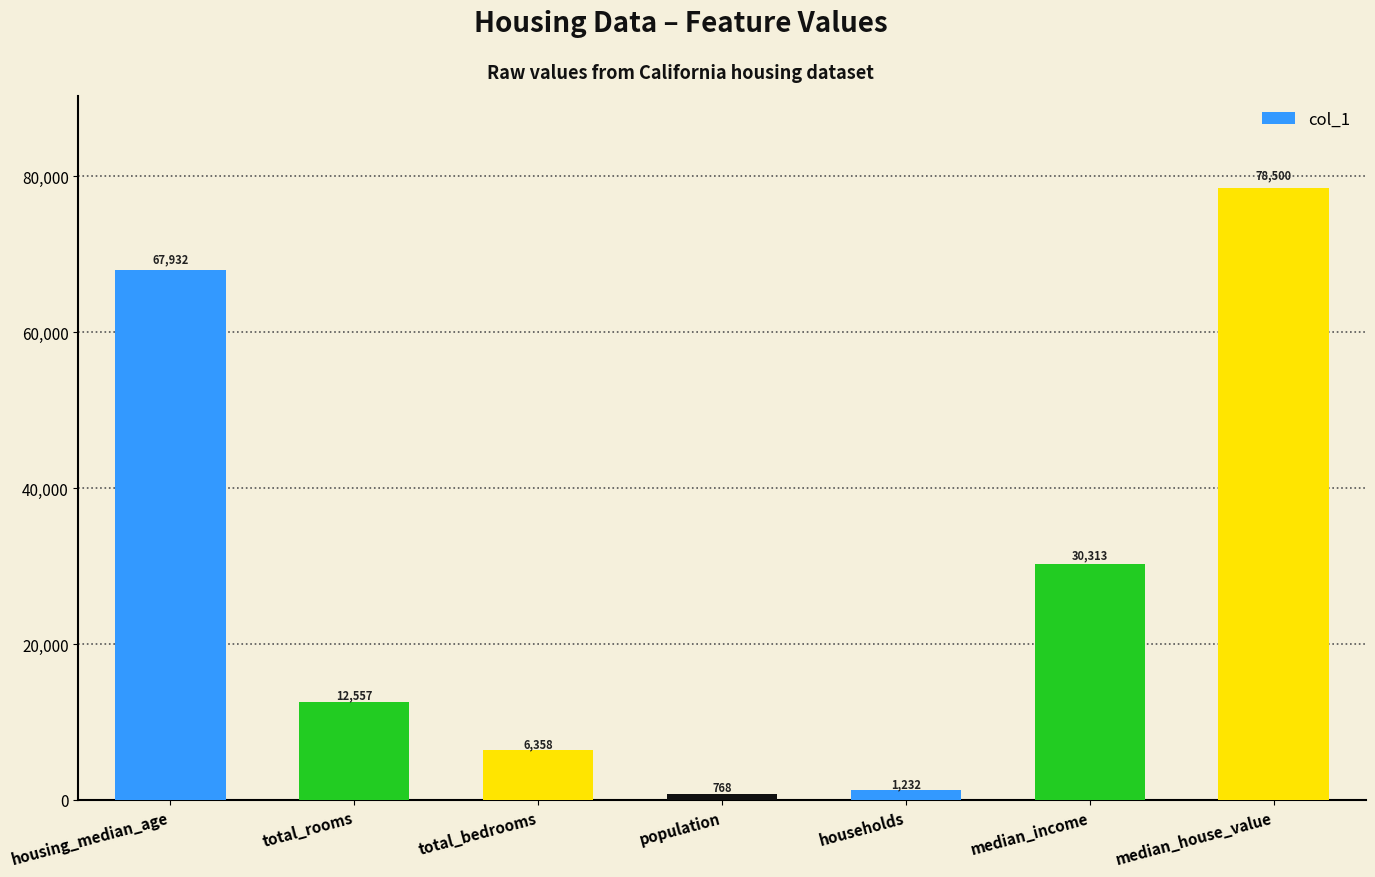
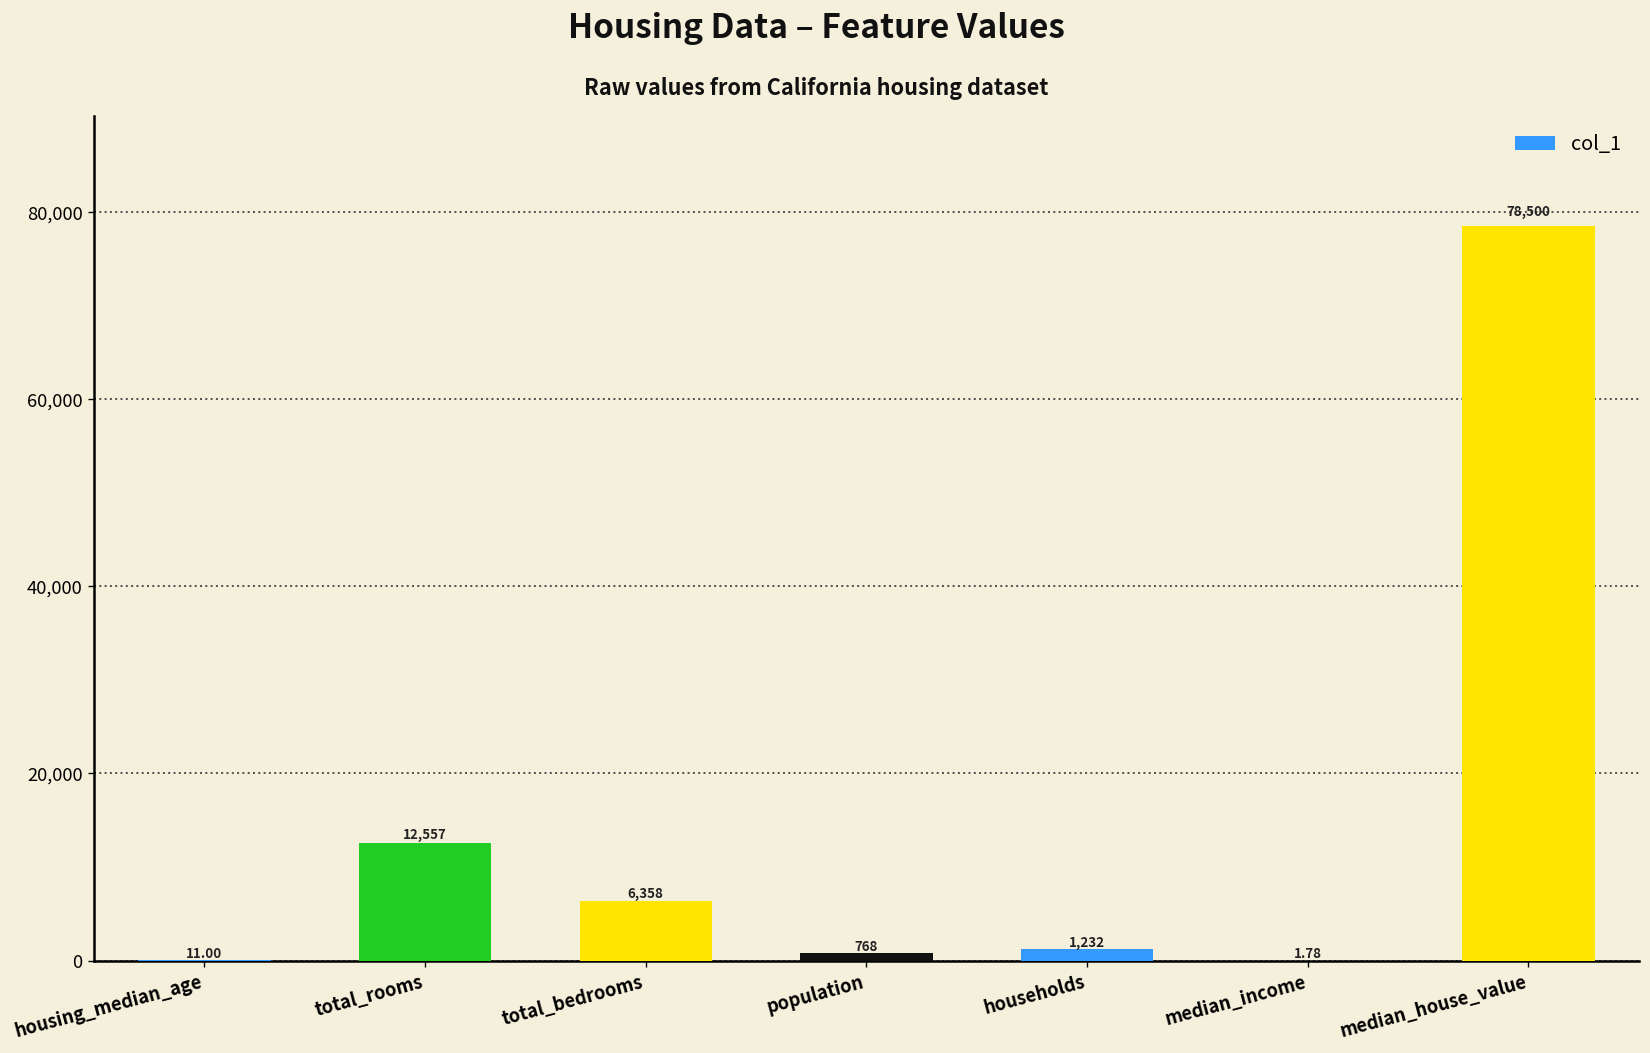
  {
-   "housing_median_age": "67,932",
+   "housing_median_age": "11.00",
    "total_rooms": "12,557",
    "total_bedrooms": "6,358",
    "population": "768",
    "households": "1,232",
-   "median_income": "30,313",
+   "median_income": "1.78",
    "median_house_value": "78,500"
  }
